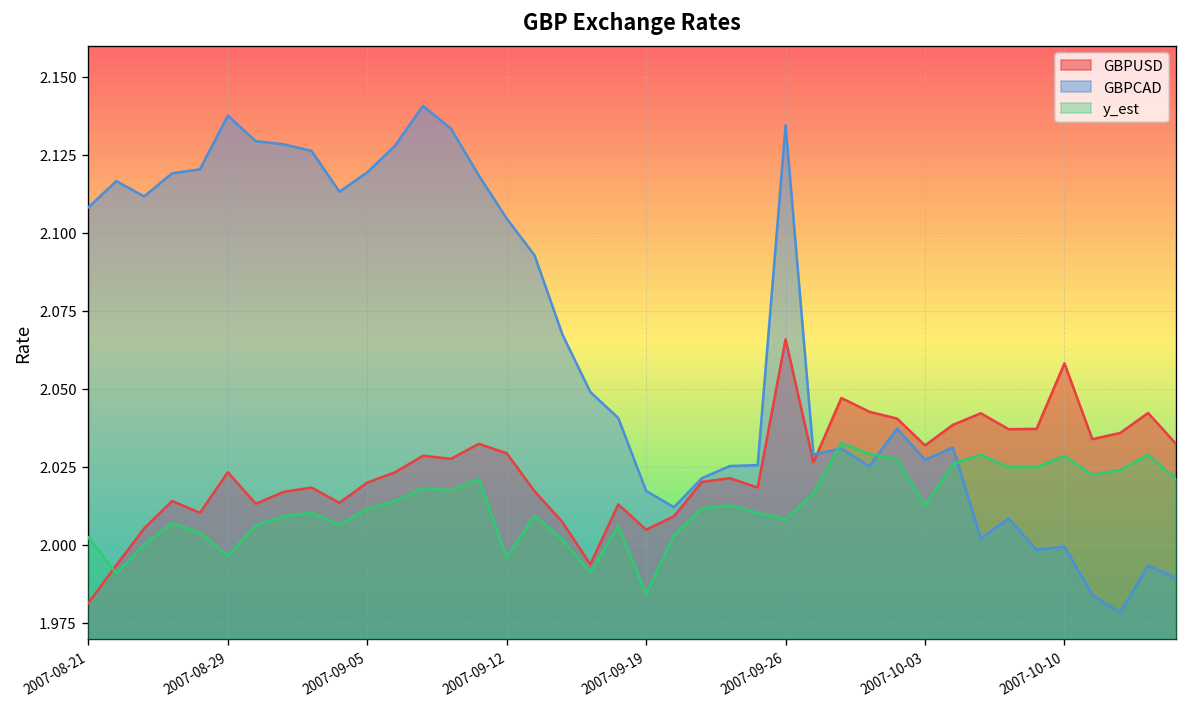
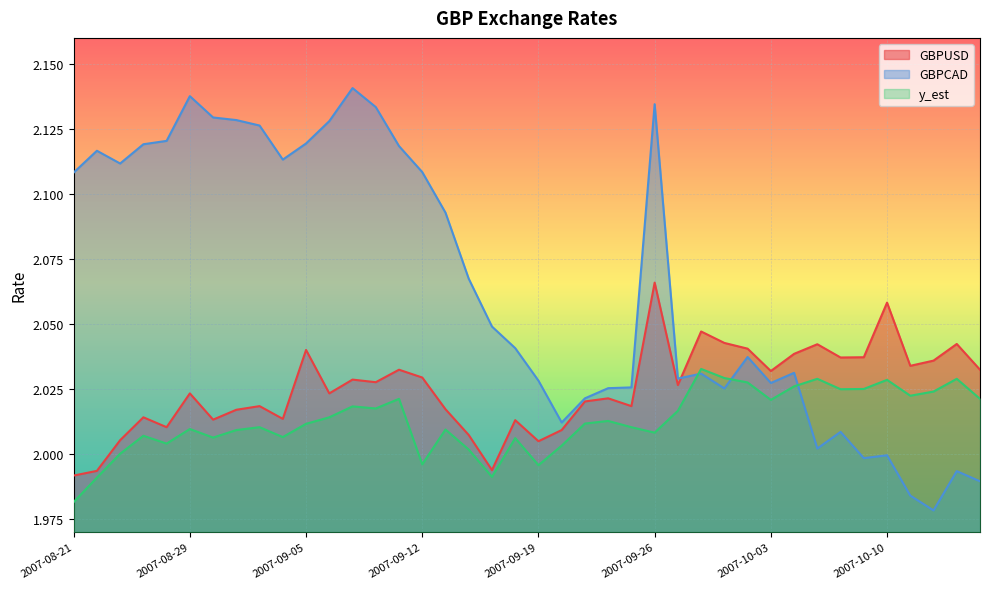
  {
    "GBPUSD": {
-     "2007-08-21": 1.981,
+     "2007-08-21": 1.992,
      "2007-08-29": 2.023,
-     "2007-09-05": 2.02,
+     "2007-09-05": 2.04,
      "2007-09-12": 2.029,
      "2007-09-19": 2.005,
      "2007-09-26": 2.066,
      "2007-10-03": 2.032,
      "2007-10-10": 2.058
    },
    "GBPCAD": {
      "2007-08-21": 2.108,
      "2007-08-29": 2.138,
      "2007-09-05": 2.119,
-     "2007-09-12": 2.105,
-     "2007-09-19": 2.017,
+     "2007-09-12": 2.108,
+     "2007-09-19": 2.028,
      "2007-09-26": 2.135,
      "2007-10-03": 2.027,
      "2007-10-10": 2.000
    },
    "y_est": {
-     "2007-08-21": 2.002,
-     "2007-08-29": 1.997,
+     "2007-08-21": 1.982,
+     "2007-08-29": 2.010,
      "2007-09-05": 2.012,
      "2007-09-12": 1.996,
-     "2007-09-19": 1.984,
+     "2007-09-19": 1.996,
      "2007-09-26": 2.008,
-     "2007-10-03": 2.013,
+     "2007-10-03": 2.021,
      "2007-10-10": 2.029
    }
  }
